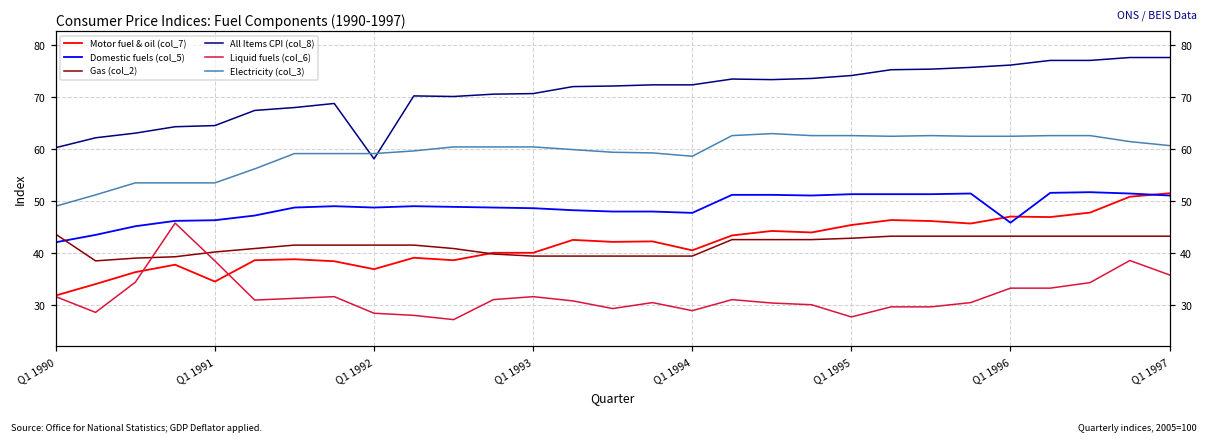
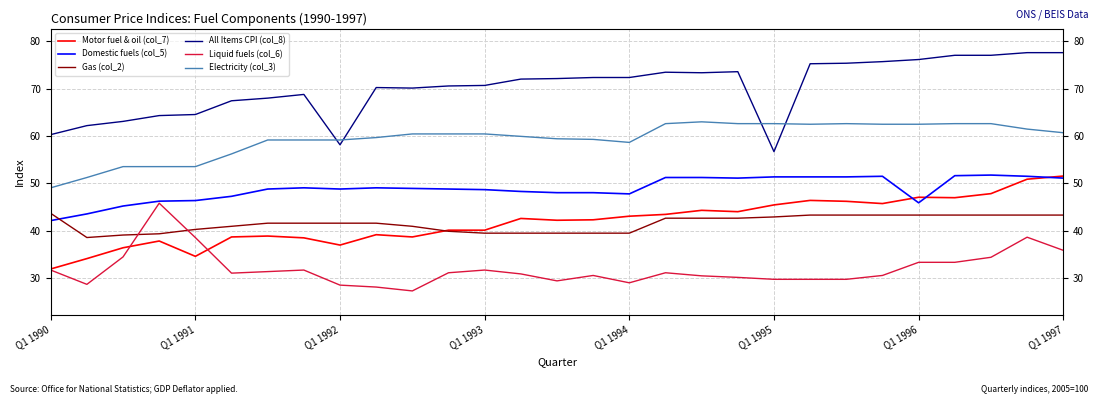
  {
    "Motor fuel & oil (col_7)": {
      "Q1 1991": 35,
      "Q1 1992": 37,
      "Q1 1993": 40,
-     "Q1 1994": 41,
+     "Q1 1994": 43,
      "Q1 1995": 45,
      "Q1 1996": 47
    },
    "Domestic fuels (col_5)": {
      "Q1 1990": 42,
      "Q1 1991": 46,
      "Q1 1992": 49,
      "Q1 1993": 49,
      "Q1 1994": 48,
      "Q1 1995": 51,
      "Q1 1996": 46
    },
    "Gas (col_2)": {
      "Q1 1990": 44,
      "Q1 1991": 40,
      "Q1 1992": 42,
      "Q1 1993": 39,
      "Q1 1994": 39,
      "Q1 1995": 43,
      "Q1 1996": 43,
      "Q1 1997": 43
    },
    "All Items CPI (col_8)": {
      "Q1 1990": 60,
      "Q1 1991": 65,
      "Q1 1992": 58,
      "Q1 1993": 71,
      "Q1 1994": 72,
-     "Q1 1995": 74,
+     "Q1 1995": 57,
      "Q1 1996": 76,
      "Q1 1997": 78
    },
    "Liquid fuels (col_6)": {
      "Q1 1991": 39,
      "Q1 1992": 28,
      "Q1 1993": 32,
      "Q1 1994": 29,
-     "Q1 1995": 28,
+     "Q1 1995": 30,
      "Q1 1996": 33,
      "Q1 1997": 36
    },
    "Electricity (col_3)": {
      "Q1 1990": 49,
      "Q1 1991": 54,
      "Q1 1992": 59,
      "Q1 1993": 60,
      "Q1 1994": 59,
      "Q1 1995": 63,
      "Q1 1996": 62,
      "Q1 1997": 61
    }
  }
